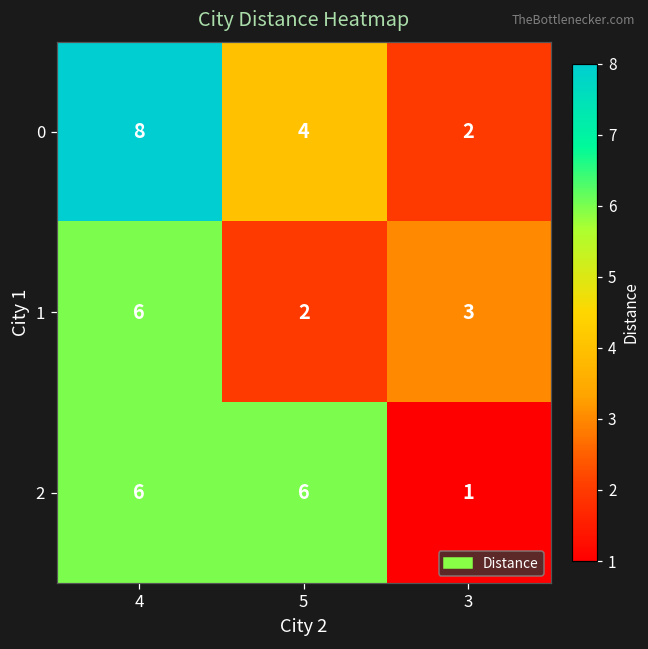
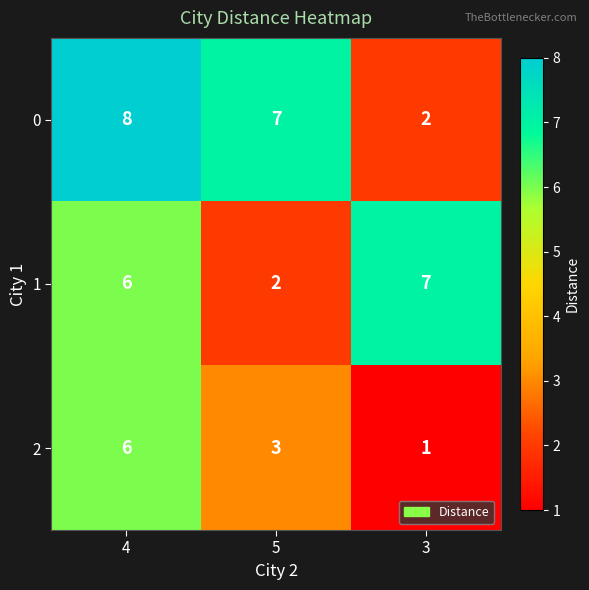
  {
    "0": {
      "4": 8,
-     "5": 4,
+     "5": 7,
      "3": 2
    },
    "1": {
      "4": 6,
      "5": 2,
-     "3": 3
+     "3": 7
    },
    "2": {
      "4": 6,
-     "5": 6,
+     "5": 3,
      "3": 1
    }
  }
